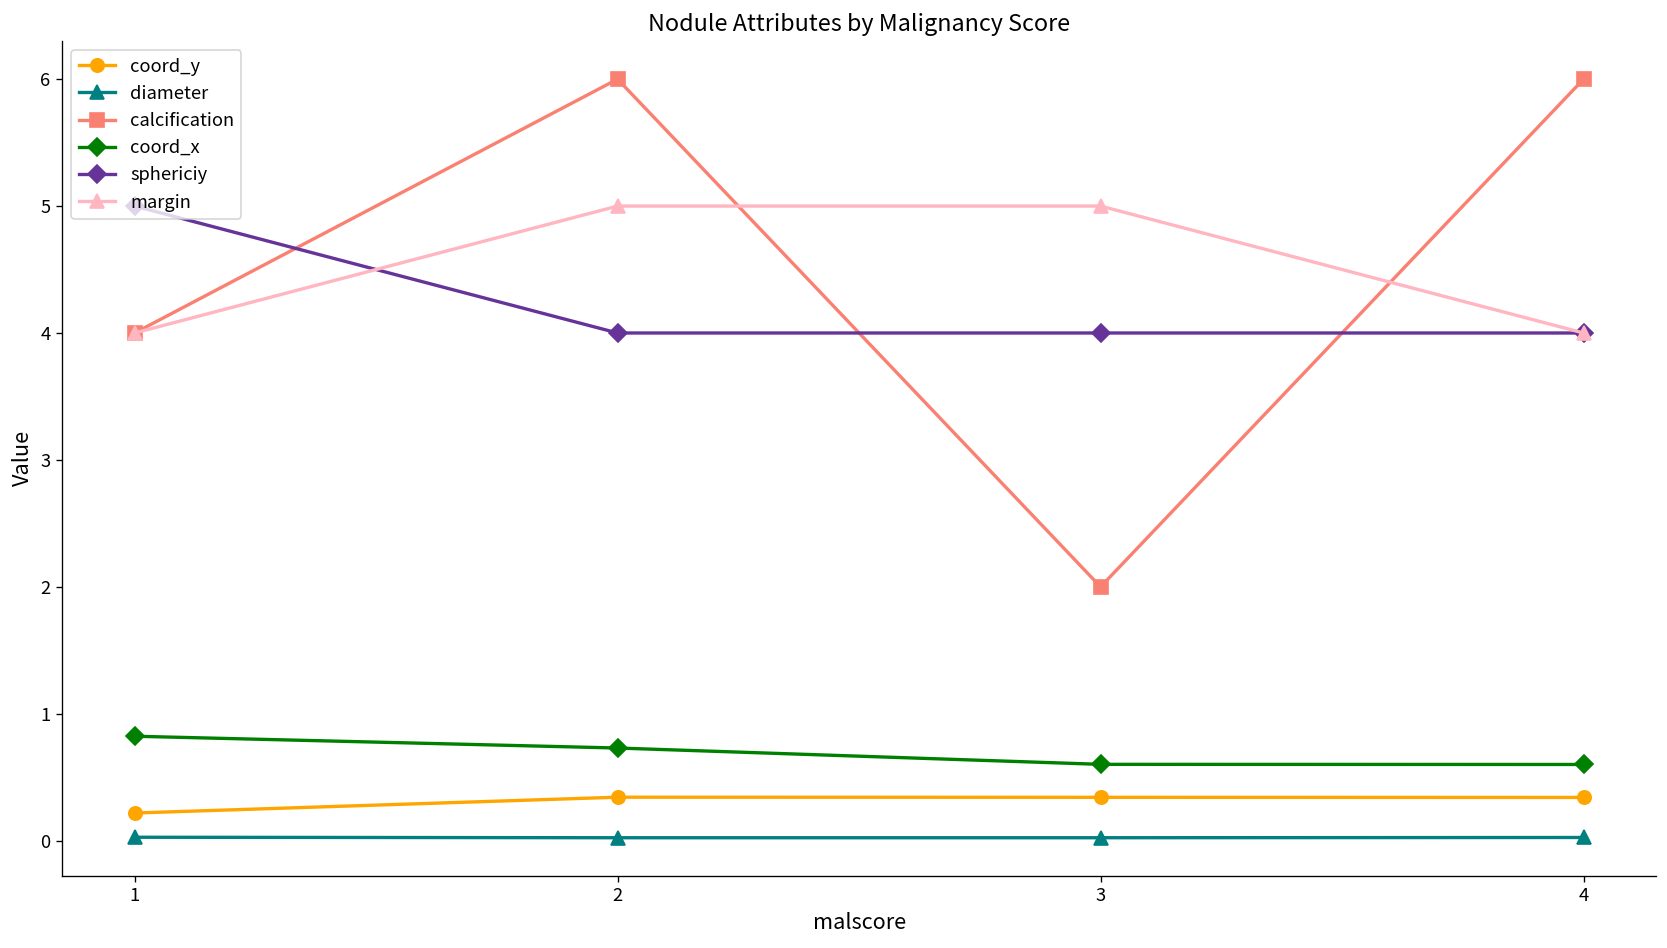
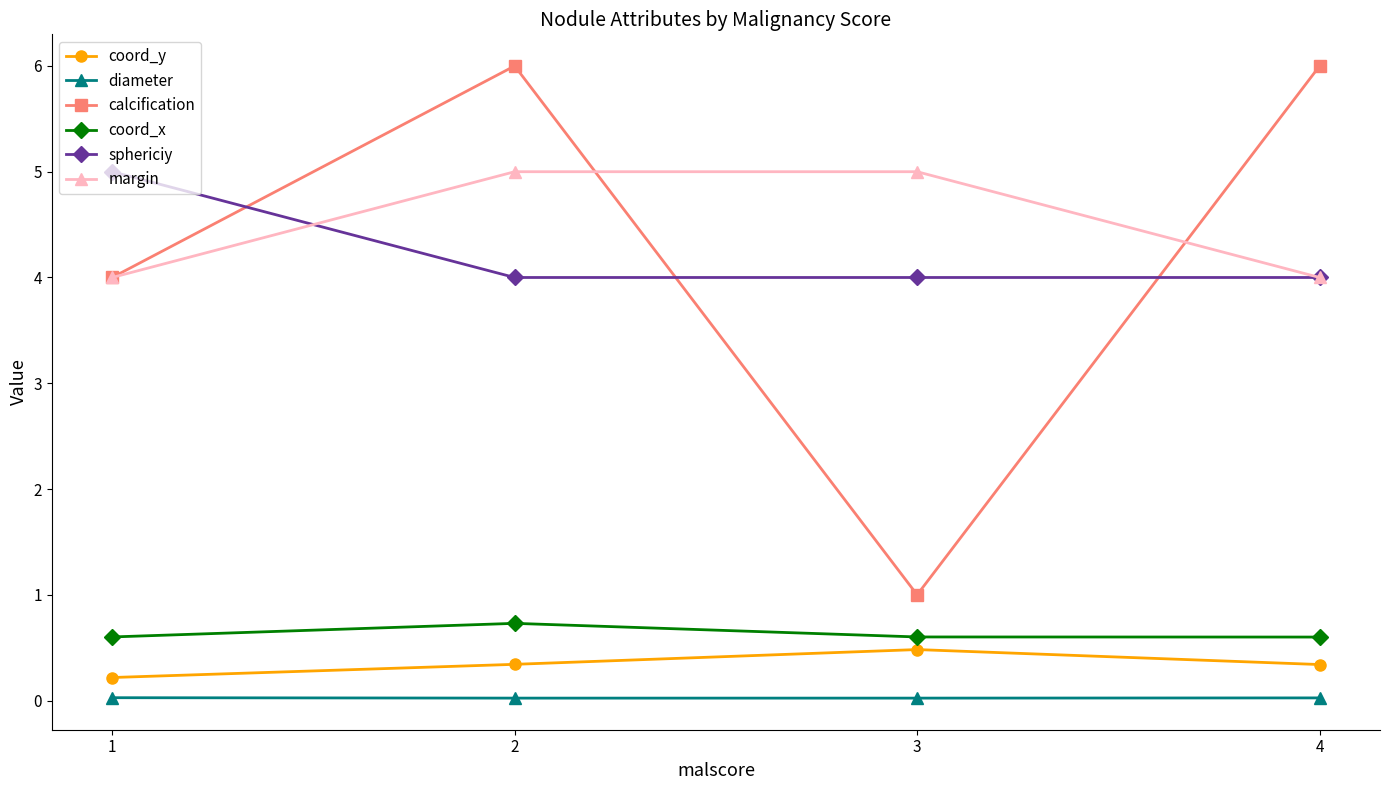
  {
    "coord_y": {
      "1": 0.22,
      "2": 0.34,
-     "3": 0.34,
+     "3": 0.48,
      "4": 0.34
    },
    "diameter": {
      "1": 0.03,
      "2": 0.02,
      "3": 0.02,
      "4": 0.03
    },
    "calcification": {
      "2": 6,
-     "3": 2,
+     "3": 1,
      "4": 6
    },
    "coord_x": {
-     "1": 0.82,
+     "1": 0.60,
      "2": 0.73,
      "3": 0.60,
      "4": 0.60
    },
    "sphericiy": {
      "2": 4.00,
      "3": 4.00
    },
    "margin": {
      "2": 5.00,
      "3": 5.00
    }
  }
